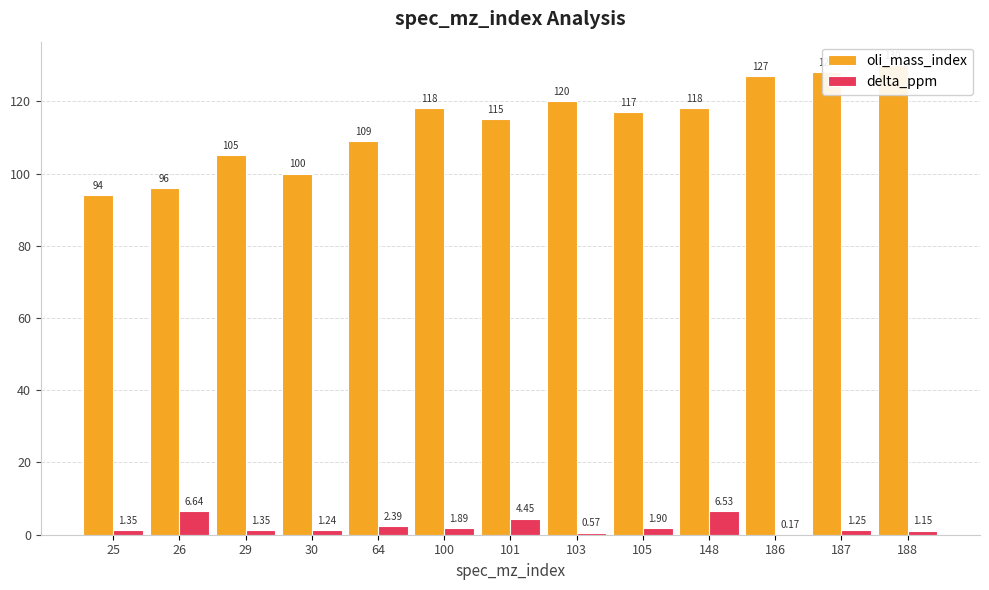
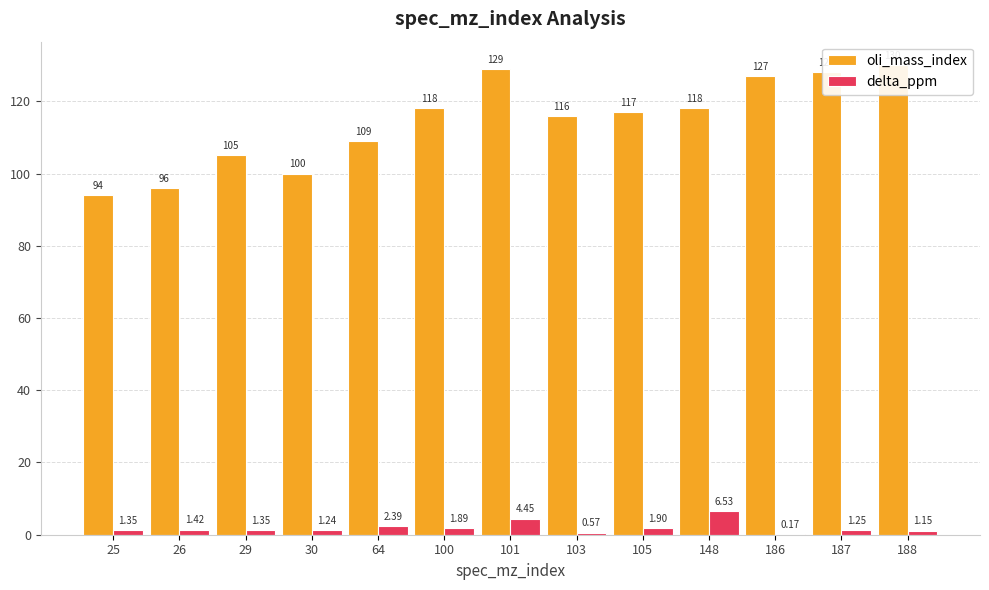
  {
    "oli_mass_index": {
      "25": 94,
      "26": 96,
      "29": 105,
      "30": 100,
      "64": 109,
      "100": 118,
-     "101": 115,
-     "103": 120,
+     "101": 129,
+     "103": 116,
      "105": 117,
      "148": 118,
      "186": 127
    },
    "delta_ppm": {
      "25": 1.35,
-     "26": 6.64,
+     "26": 1.42,
      "29": 1.35,
      "30": 1.24,
      "64": 2.39,
      "100": 1.89,
      "101": 4.45,
      "103": 0.57,
      "105": 1.90,
      "148": 6.53,
      "186": 0.17,
      "187": 1.25,
      "188": 1.15
    }
  }
